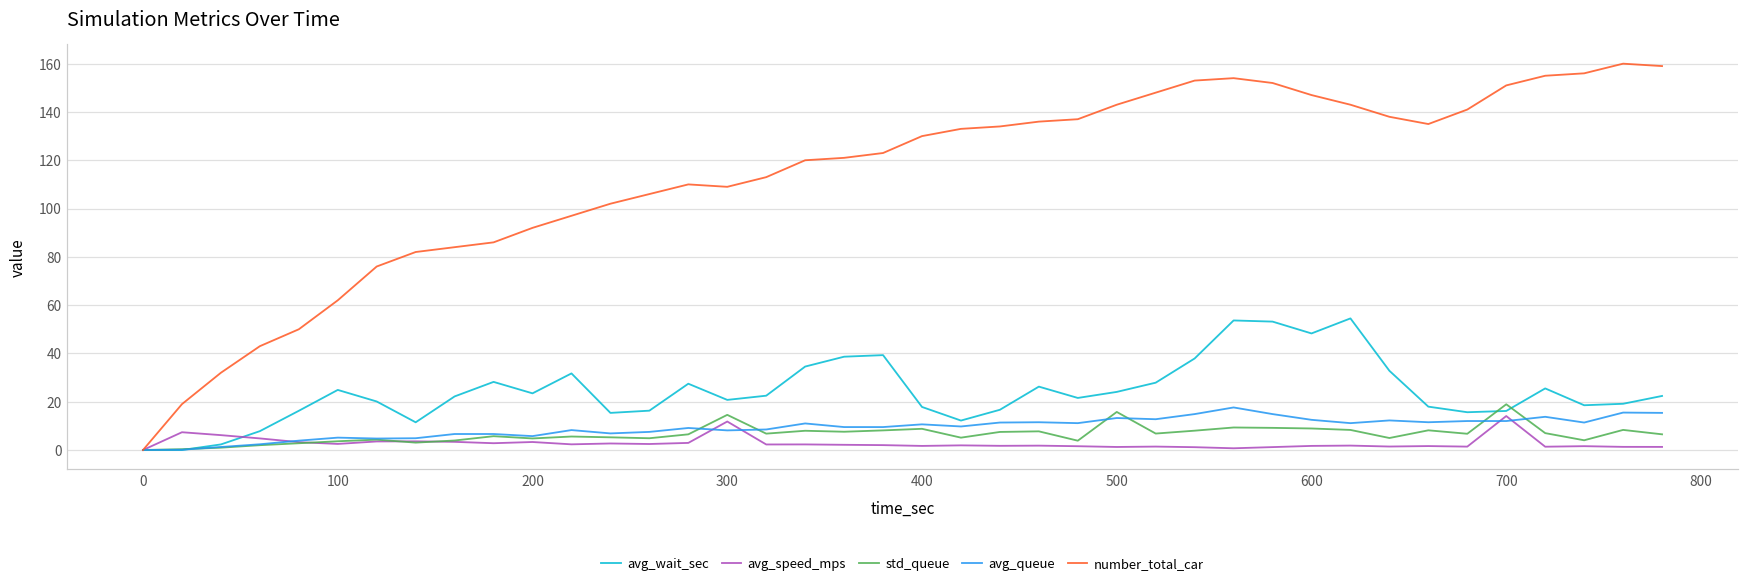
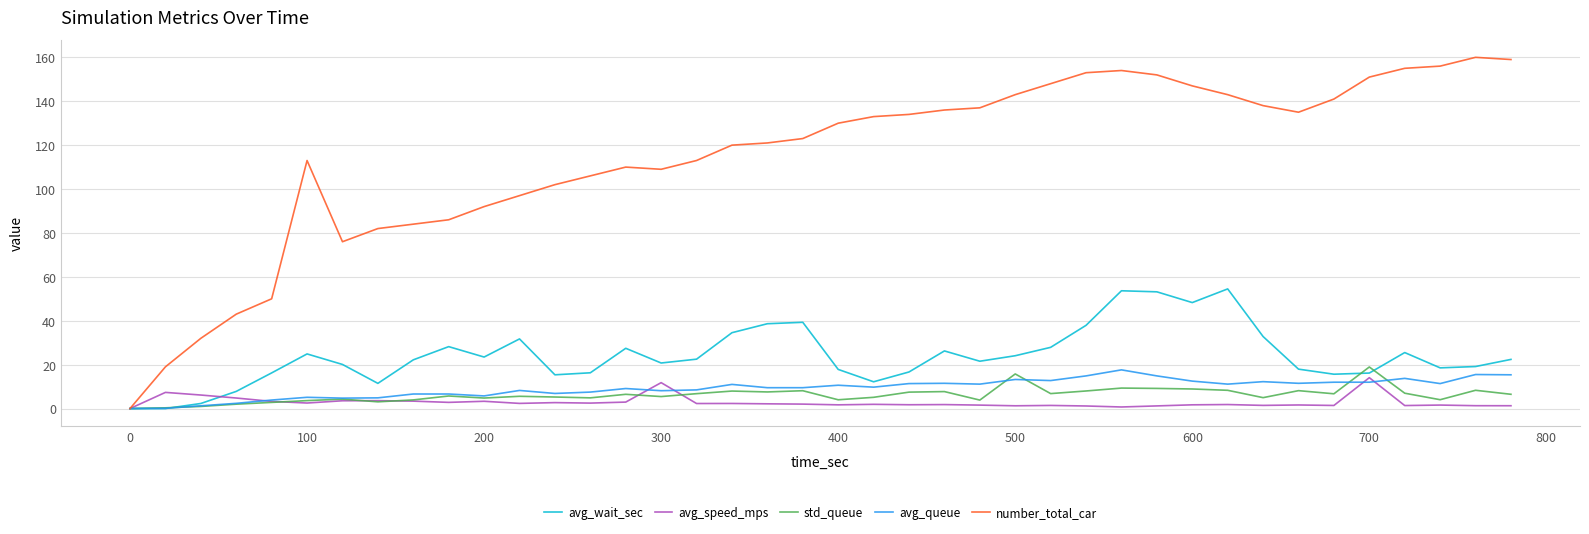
  {
    "avg_speed_mps": {
      "200": 3,
      "300": 12,
      "400": 2,
      "500": 1,
      "600": 2,
      "700": 14
    },
    "std_queue": {
-     "300": 15,
-     "400": 9,
+     "300": 5,
+     "400": 4,
      "500": 16,
      "600": 9,
      "700": 19
    },
    "number_total_car": {
-     "100": 62,
+     "100": 113,
      "200": 92,
      "300": 109,
      "400": 130,
      "500": 143,
      "600": 147,
      "700": 151
    }
  }
